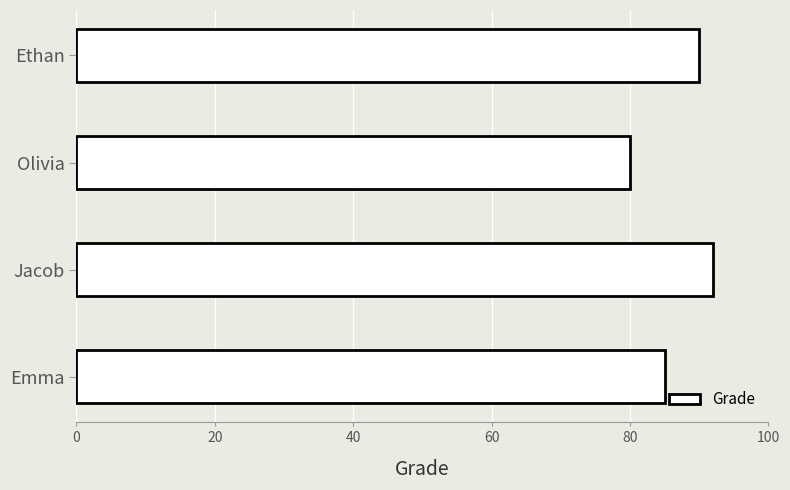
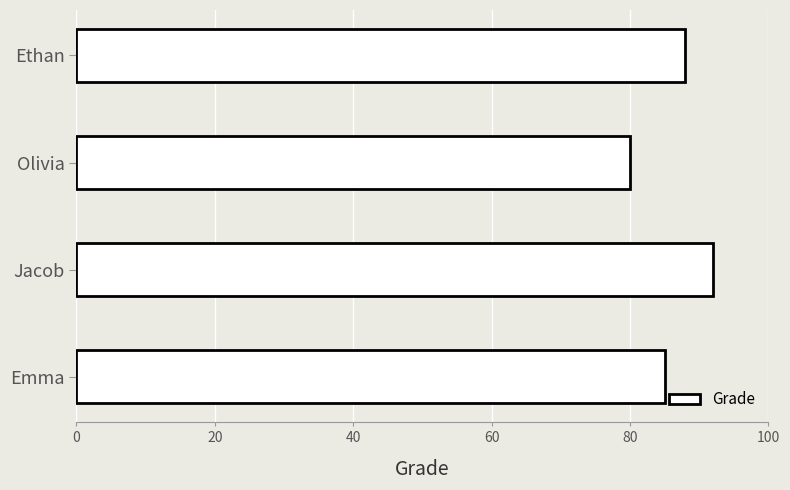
  {
-   "Ethan": 90,
+   "Ethan": 88,
    "Olivia": 80,
    "Jacob": 92,
    "Emma": 85
  }
